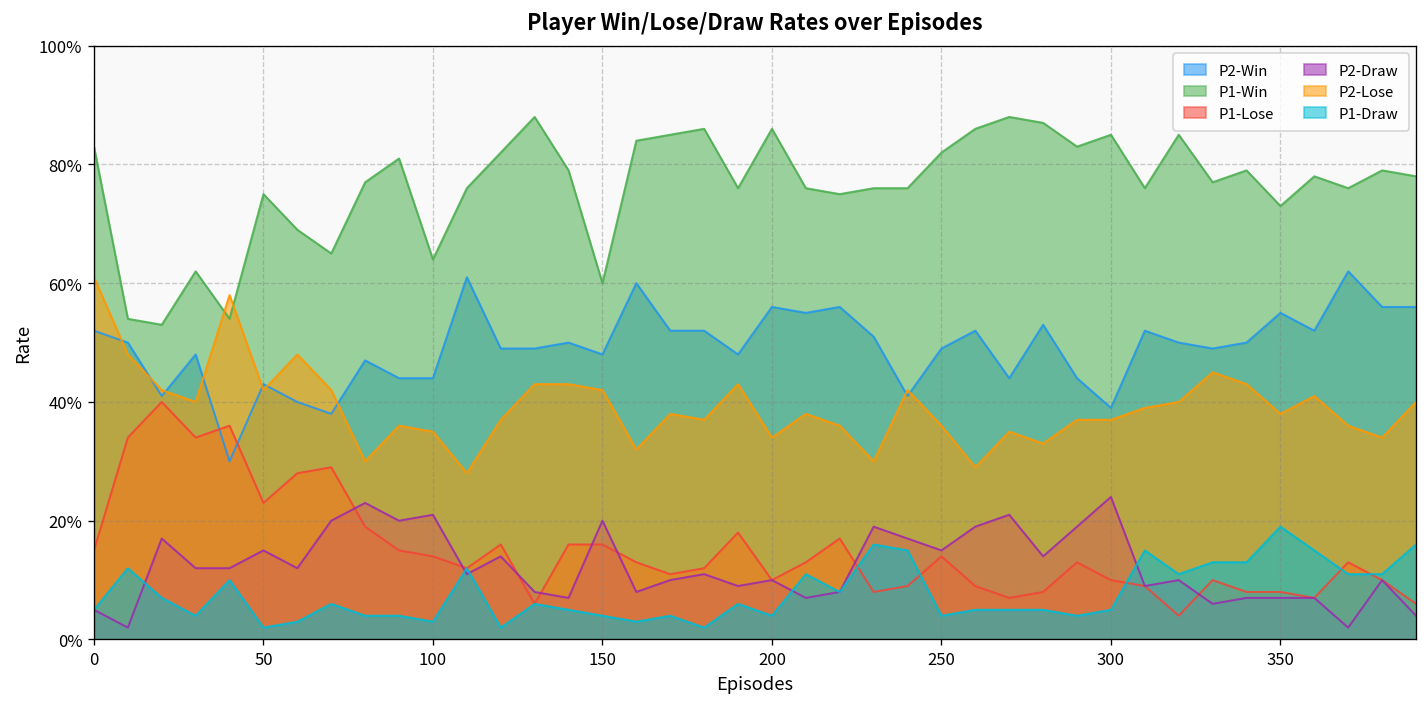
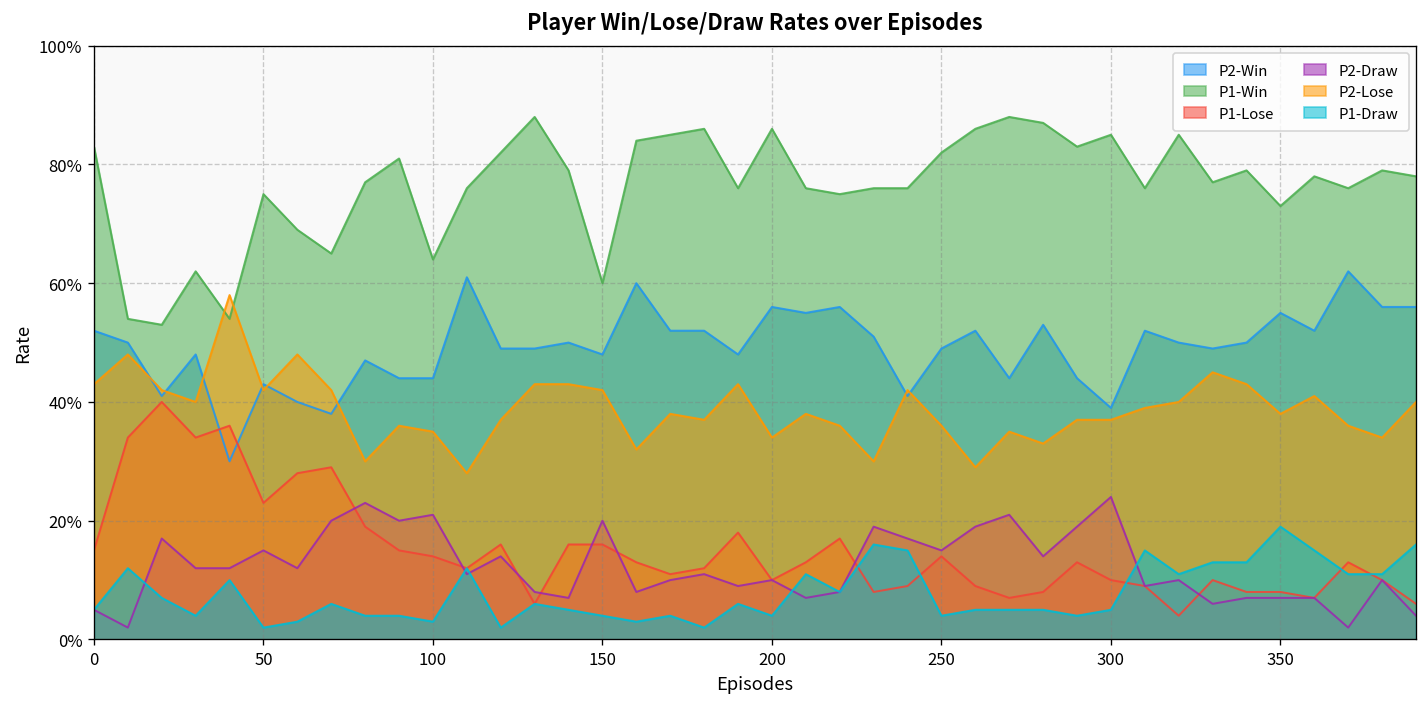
  {
    "P1-Win": {
      "0": "83%",
      "50": "75%",
      "100": "64%",
      "150": "60%",
      "200": "86%",
      "250": "82%",
      "300": "85%",
      "350": "73%"
    },
    "P1-Lose": {
      "0": "15%",
      "50": "23%",
      "100": "14%",
      "150": "16%",
      "250": "14%",
      "300": "10%",
      "350": "8%"
    },
    "P2-Draw": {
      "50": "15%",
      "100": "21%",
      "150": "20%",
      "250": "15%",
      "300": "24%",
      "350": "7%"
    },
    "P2-Lose": {
-     "0": "61%",
+     "0": "43%",
      "50": "42%",
      "100": "35%",
      "150": "42%",
      "200": "34%",
      "250": "36%",
      "300": "37%",
      "350": "38%"
    }
  }
